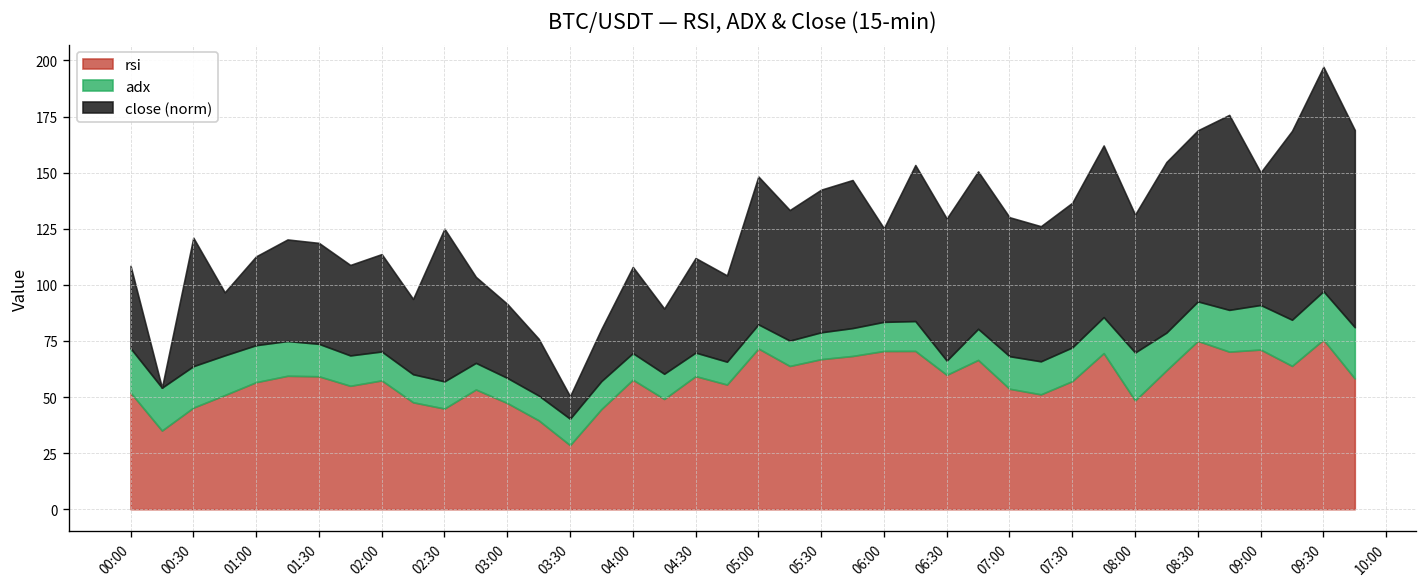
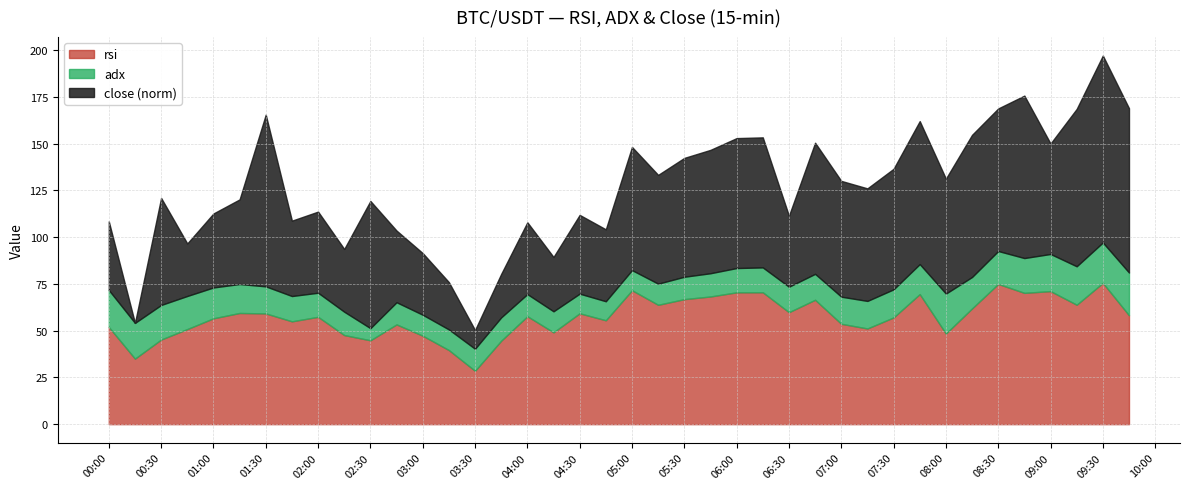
  {
    "rsi": {
      "00:00": 52,
      "00:30": 45,
      "01:00": 57,
      "01:30": 59,
      "02:00": 57,
      "02:30": 45,
      "03:00": 47,
      "03:30": 29,
      "04:00": 58,
      "04:30": 59,
      "05:00": 72,
      "05:30": 67,
      "06:00": 71,
      "06:30": 60,
      "07:00": 54,
      "07:30": 57,
      "08:00": 48,
      "08:30": 75,
      "09:00": 71,
      "09:30": 76
    },
    "adx": {
      "00:00": 20,
      "00:30": 18,
      "01:00": 16,
      "01:30": 14,
      "02:00": 13,
-     "02:30": 12,
+     "02:30": 6,
      "03:00": 11,
      "03:30": 12,
      "04:00": 12,
      "04:30": 11,
      "05:00": 11,
      "05:30": 12,
      "06:00": 13,
-     "06:30": 6,
+     "06:30": 14,
      "07:00": 15,
      "07:30": 15,
      "08:00": 21,
      "08:30": 18,
      "09:00": 20,
      "09:30": 22
    },
    "close (norm)": {
      "00:00": 37,
      "00:30": 57,
      "01:00": 40,
-     "01:30": 45,
+     "01:30": 92,
      "02:00": 43,
      "02:30": 68,
      "03:00": 33,
      "03:30": 10,
      "04:00": 38,
      "04:30": 42,
      "05:00": 66,
      "05:30": 64,
-     "06:00": 42,
-     "06:30": 63,
+     "06:00": 69,
+     "06:30": 38,
      "07:00": 62,
      "07:30": 64,
      "08:00": 61,
      "08:30": 76,
      "09:00": 59,
      "09:30": 100
    }
  }
